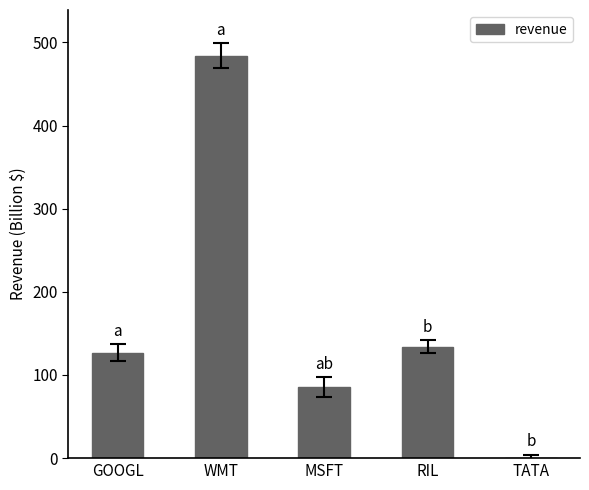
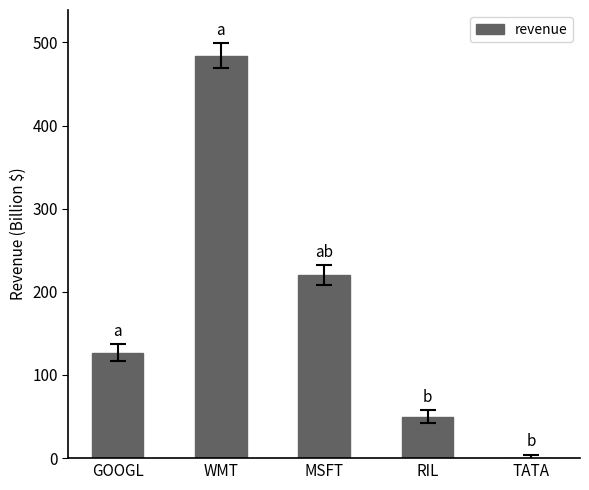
  {
    "revenue": {
      "GOOGL": 130,
      "WMT": 480,
-     "MSFT": 90,
-     "RIL": 130
+     "MSFT": 220,
+     "RIL": 50
    }
  }
